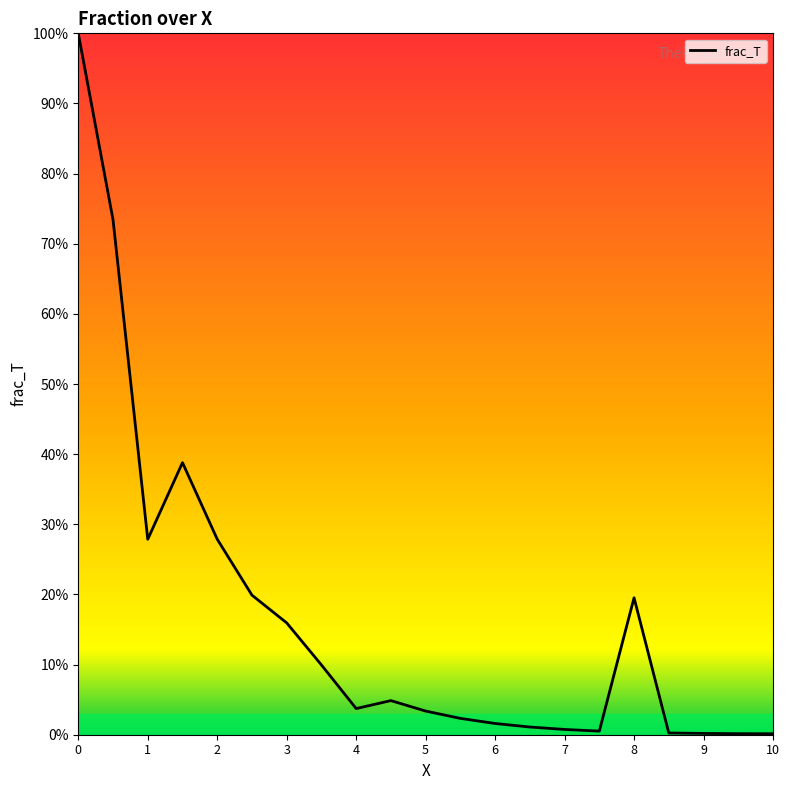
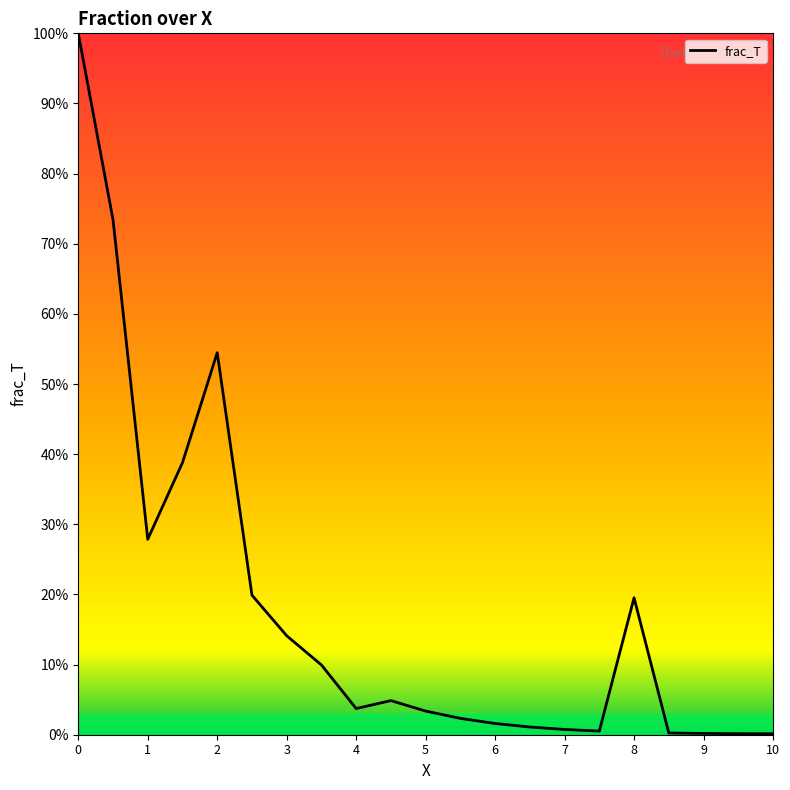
  {
    "0": "100%",
    "1": "28%",
-   "2": "28%",
-   "3": "16%",
+   "2": "54%",
+   "3": "14%",
    "4": "4%",
    "5": "3%",
    "8": "20%"
  }
